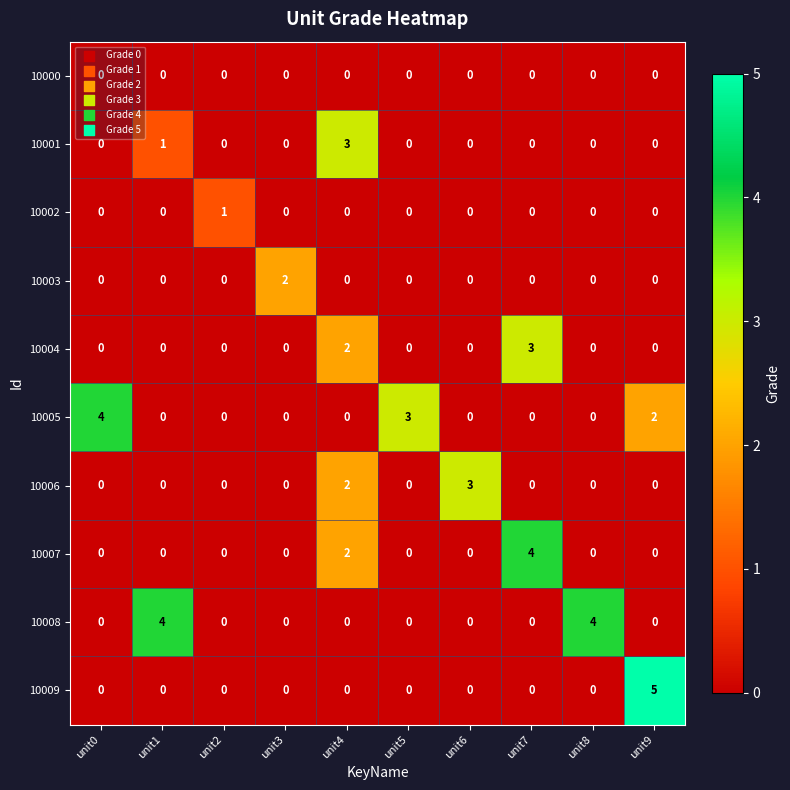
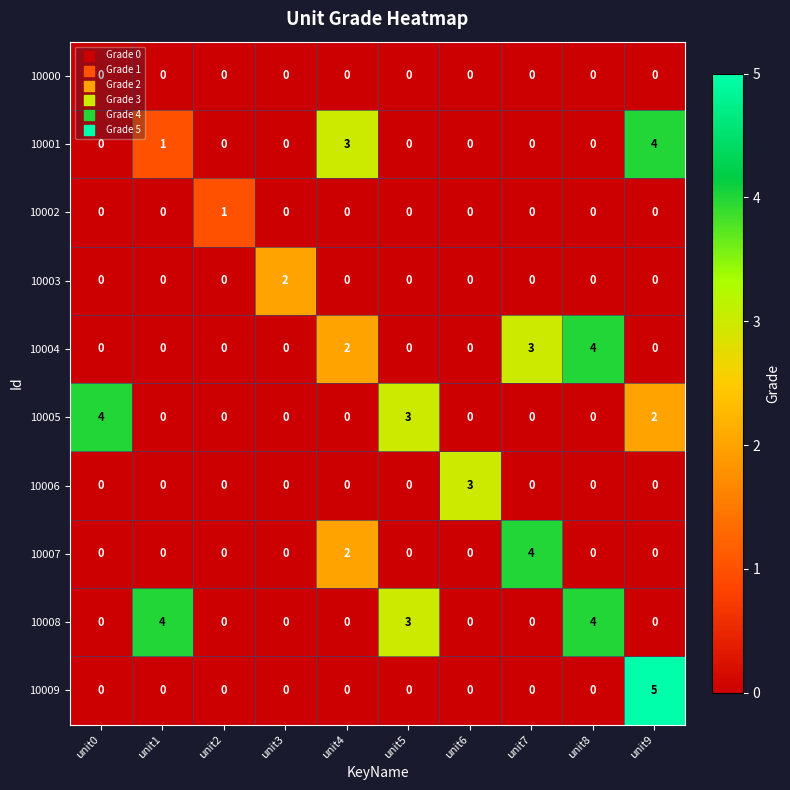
  {
    "10000": {
      "unit1": 0,
      "unit2": 0,
      "unit3": 0,
      "unit4": 0,
      "unit5": 0,
      "unit6": 0,
      "unit7": 0,
      "unit8": 0,
      "unit9": 0
    },
    "10001": {
      "unit1": 1,
      "unit2": 0,
      "unit3": 0,
      "unit4": 3,
      "unit5": 0,
      "unit6": 0,
      "unit7": 0,
      "unit8": 0,
-     "unit9": 0
+     "unit9": 4
    },
    "10002": {
      "unit0": 0,
      "unit1": 0,
      "unit2": 1,
      "unit3": 0,
      "unit4": 0,
      "unit5": 0,
      "unit6": 0,
      "unit7": 0,
      "unit8": 0,
      "unit9": 0
    },
    "10003": {
      "unit0": 0,
      "unit1": 0,
      "unit2": 0,
      "unit3": 2,
      "unit4": 0,
      "unit5": 0,
      "unit6": 0,
      "unit7": 0,
      "unit8": 0,
      "unit9": 0
    },
    "10004": {
      "unit0": 0,
      "unit1": 0,
      "unit2": 0,
      "unit3": 0,
      "unit4": 2,
      "unit5": 0,
      "unit6": 0,
      "unit7": 3,
-     "unit8": 0,
+     "unit8": 4,
      "unit9": 0
    },
    "10005": {
      "unit0": 4,
      "unit1": 0,
      "unit2": 0,
      "unit3": 0,
      "unit4": 0,
      "unit5": 3,
      "unit6": 0,
      "unit7": 0,
      "unit8": 0,
      "unit9": 2
    },
    "10006": {
      "unit0": 0,
      "unit1": 0,
      "unit2": 0,
      "unit3": 0,
-     "unit4": 2,
+     "unit4": 0,
      "unit5": 0,
      "unit6": 3,
      "unit7": 0,
      "unit8": 0,
      "unit9": 0
    },
    "10007": {
      "unit0": 0,
      "unit1": 0,
      "unit2": 0,
      "unit3": 0,
      "unit4": 2,
      "unit5": 0,
      "unit6": 0,
      "unit7": 4,
      "unit8": 0,
      "unit9": 0
    },
    "10008": {
      "unit0": 0,
      "unit1": 4,
      "unit2": 0,
      "unit3": 0,
      "unit4": 0,
-     "unit5": 0,
+     "unit5": 3,
      "unit6": 0,
      "unit7": 0,
      "unit8": 4,
      "unit9": 0
    },
    "10009": {
      "unit0": 0,
      "unit1": 0,
      "unit2": 0,
      "unit3": 0,
      "unit4": 0,
      "unit5": 0,
      "unit6": 0,
      "unit7": 0,
      "unit8": 0,
      "unit9": 5
    }
  }
